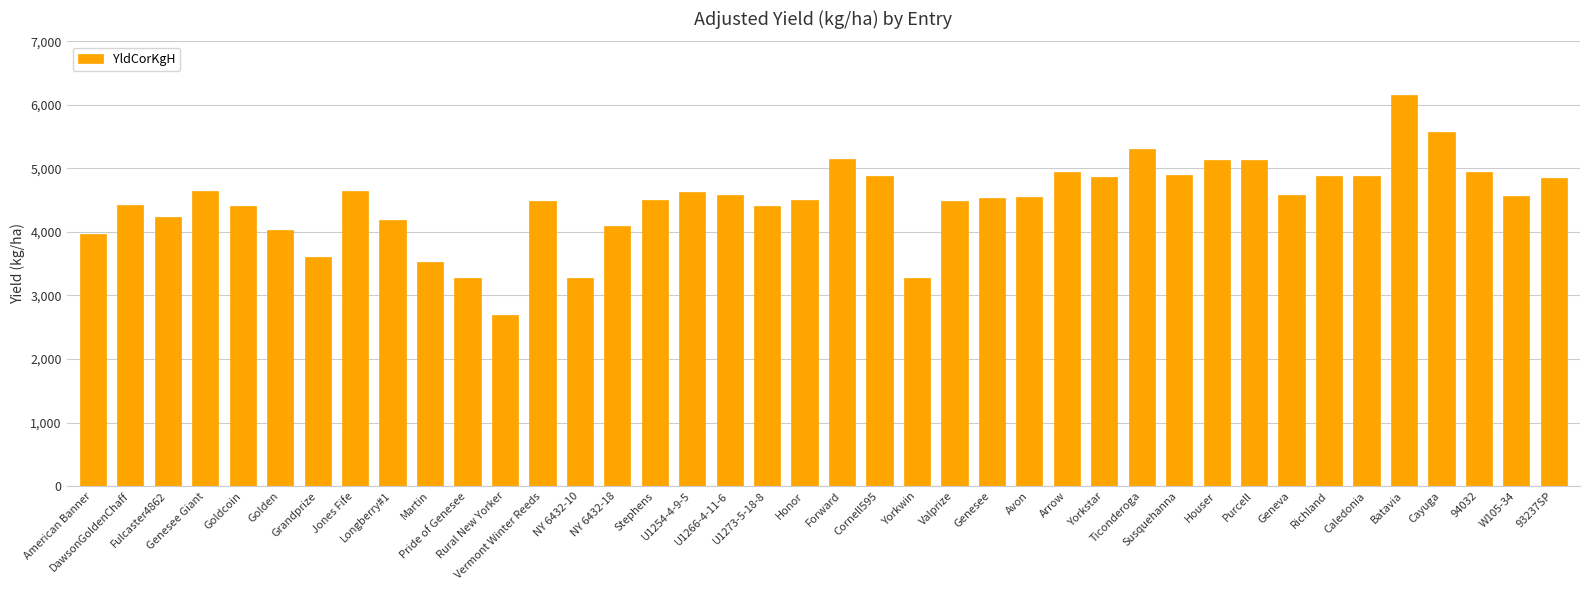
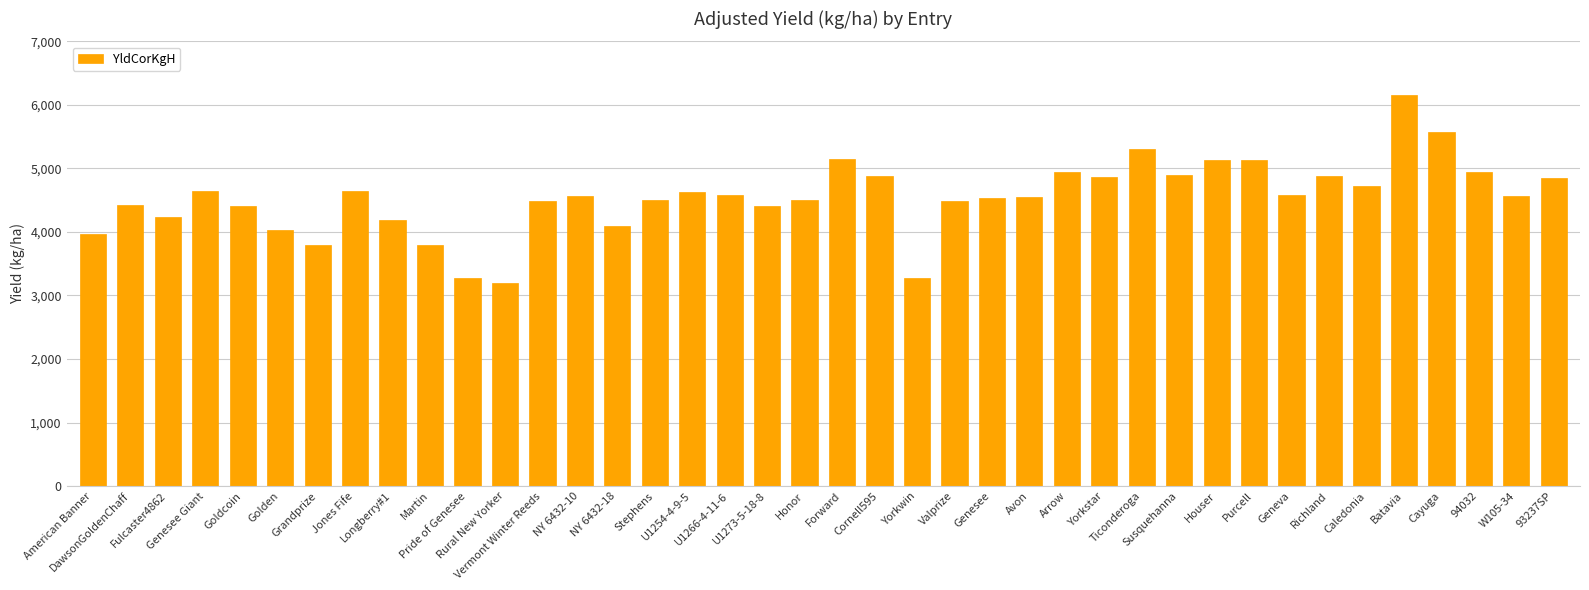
  {
    "American Banner": "4,000",
    "DawsonGoldenChaff": "4,400",
    "Fulcaster4862": "4,200",
    "Genesee Giant": "4,600",
    "Goldcoin": "4,400",
    "Golden": "4,000",
-   "Grandprize": "3,600",
+   "Grandprize": "3,800",
    "Jones Fife": "4,600",
    "Longberry#1": "4,200",
-   "Martin": "3,500",
+   "Martin": "3,800",
    "Pride of Genesee": "3,300",
-   "Rural New Yorker": "2,700",
+   "Rural New Yorker": "3,200",
    "Vermont Winter Reeds": "4,500",
-   "NY 6432-10": "3,300",
+   "NY 6432-10": "4,600",
    "NY 6432-18": "4,100",
    "Stephens": "4,500",
    "U1254-4-9-5": "4,600",
    "U1266-4-11-6": "4,600",
    "U1273-5-18-8": "4,400",
    "Honor": "4,500",
    "Forward": "5,200",
    "Cornell595": "4,900",
    "Yorkwin": "3,300",
    "Valprize": "4,500",
    "Genesee": "4,500",
    "Avon": "4,500",
    "Arrow": "5,000",
    "Yorkstar": "4,900",
    "Ticonderoga": "5,300",
    "Susquehanna": "4,900",
    "Houser": "5,100",
    "Purcell": "5,100",
    "Geneva": "4,600",
    "Richland": "4,900",
-   "Caledonia": "4,900",
+   "Caledonia": "4,700",
    "Batavia": "6,200",
    "Cayuga": "5,600",
    "94032": "4,900",
    "W105-34": "4,600",
    "93237SP": "4,800"
  }
